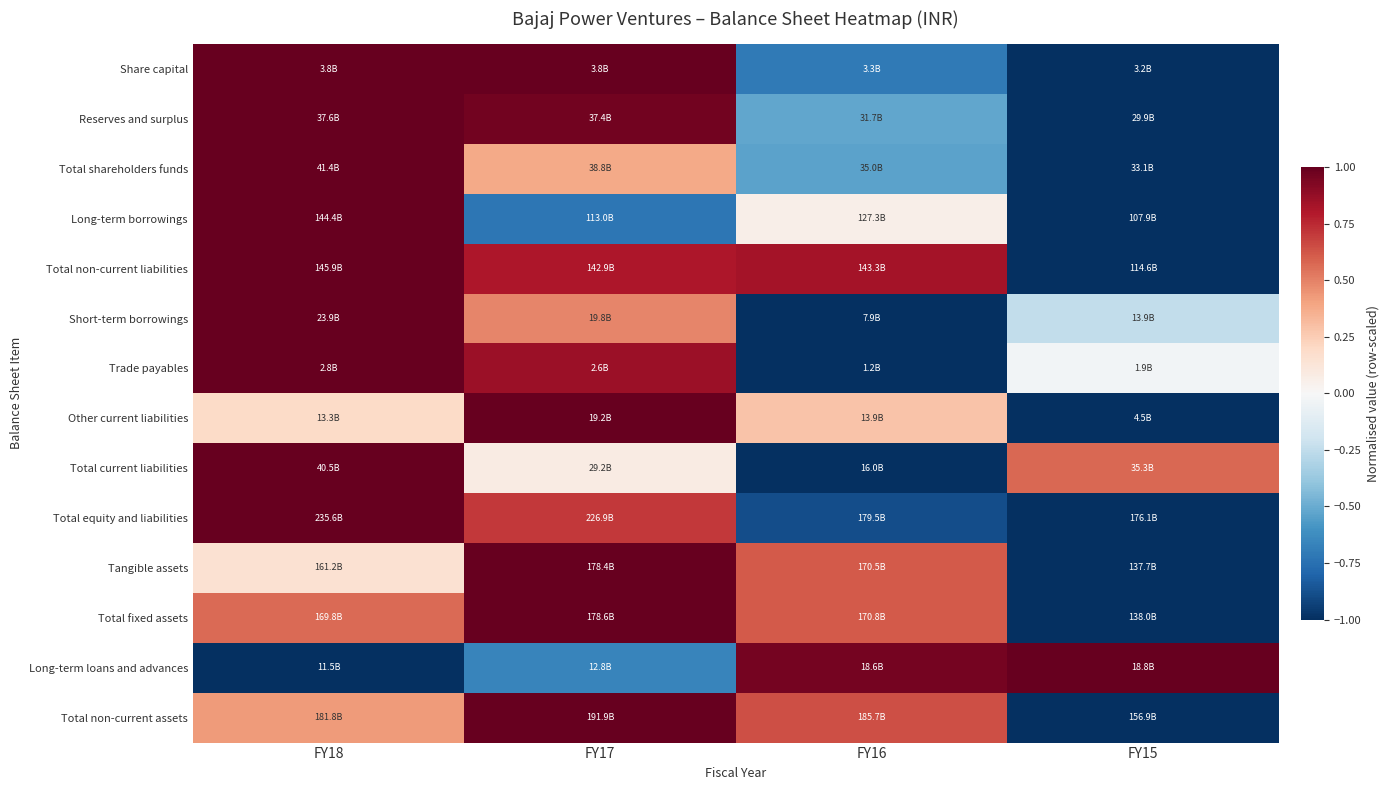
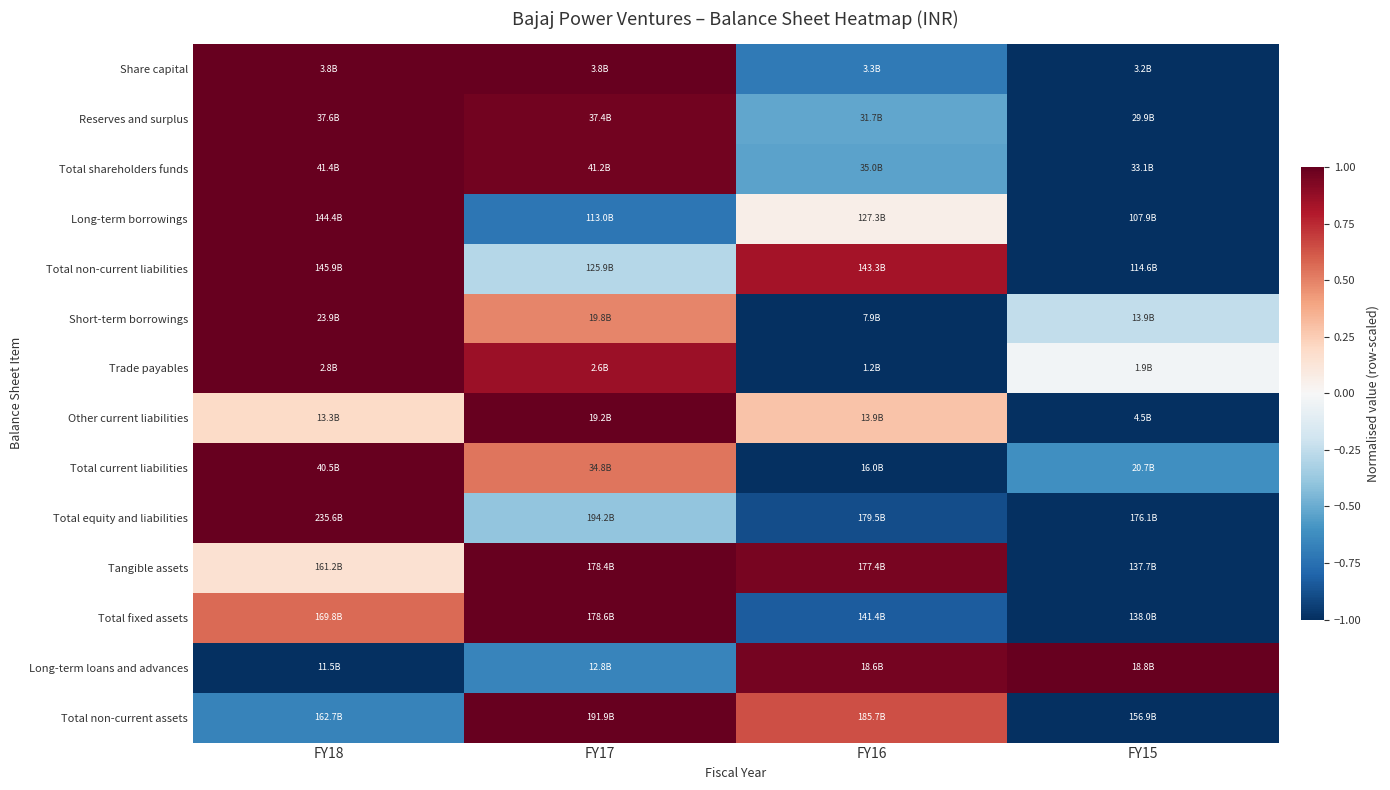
  {
    "Share capital": {
      "FY18": "3.8B",
      "FY17": "3.8B",
      "FY16": "3.3B",
      "FY15": "3.2B"
    },
    "Reserves and surplus": {
      "FY18": "37.6B",
      "FY17": "37.4B",
      "FY16": "31.7B",
      "FY15": "29.9B"
    },
    "Total shareholders funds": {
      "FY18": "41.4B",
-     "FY17": "38.8B",
+     "FY17": "41.2B",
      "FY16": "35.0B",
      "FY15": "33.1B"
    },
    "Long-term borrowings": {
      "FY18": "144.4B",
      "FY17": "113.0B",
      "FY16": "127.3B",
      "FY15": "107.9B"
    },
    "Total non-current liabilities": {
      "FY18": "145.9B",
-     "FY17": "142.9B",
+     "FY17": "125.9B",
      "FY16": "143.3B",
      "FY15": "114.6B"
    },
    "Short-term borrowings": {
      "FY18": "23.9B",
      "FY17": "19.8B",
      "FY16": "7.9B",
      "FY15": "13.9B"
    },
    "Trade payables": {
      "FY18": "2.8B",
      "FY17": "2.6B",
      "FY16": "1.2B",
      "FY15": "1.9B"
    },
    "Other current liabilities": {
      "FY18": "13.3B",
      "FY17": "19.2B",
      "FY16": "13.9B",
      "FY15": "4.5B"
    },
    "Total current liabilities": {
      "FY18": "40.5B",
-     "FY17": "29.2B",
+     "FY17": "34.8B",
      "FY16": "16.0B",
-     "FY15": "35.3B"
+     "FY15": "20.7B"
    },
    "Total equity and liabilities": {
      "FY18": "235.6B",
-     "FY17": "226.9B",
+     "FY17": "194.2B",
      "FY16": "179.5B",
      "FY15": "176.1B"
    },
    "Tangible assets": {
      "FY18": "161.2B",
      "FY17": "178.4B",
-     "FY16": "170.5B",
+     "FY16": "177.4B",
      "FY15": "137.7B"
    },
    "Total fixed assets": {
      "FY18": "169.8B",
      "FY17": "178.6B",
-     "FY16": "170.8B",
+     "FY16": "141.4B",
      "FY15": "138.0B"
    },
    "Long-term loans and advances": {
      "FY18": "11.5B",
      "FY17": "12.8B",
      "FY16": "18.6B",
      "FY15": "18.8B"
    },
    "Total non-current assets": {
-     "FY18": "181.8B",
+     "FY18": "162.7B",
      "FY17": "191.9B",
      "FY16": "185.7B",
      "FY15": "156.9B"
    }
  }
